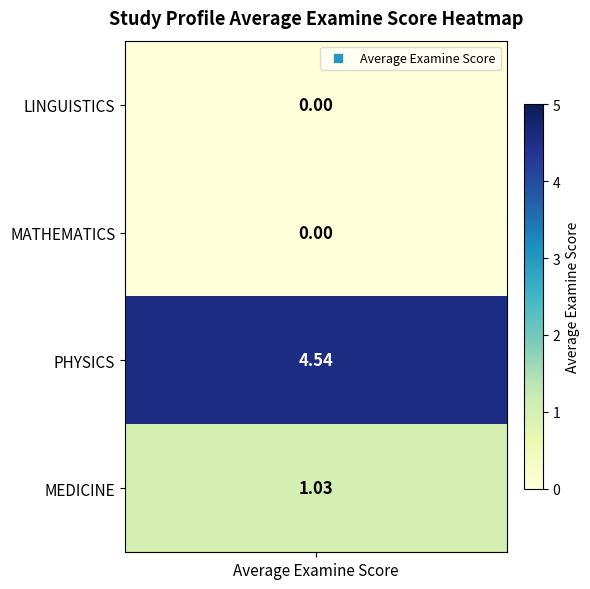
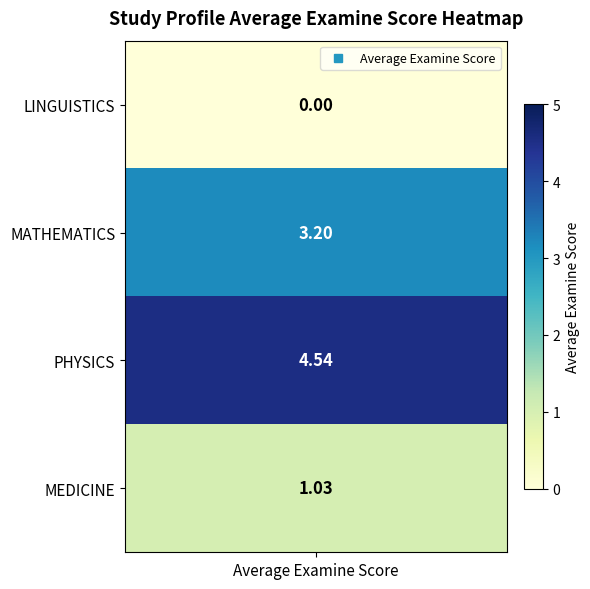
  {
    "LINGUISTICS": {
      "Average Examine Score": 0.00
    },
    "MATHEMATICS": {
-     "Average Examine Score": 0.00
+     "Average Examine Score": 3.20
    },
    "PHYSICS": {
      "Average Examine Score": 4.54
    },
    "MEDICINE": {
      "Average Examine Score": 1.03
    }
  }
